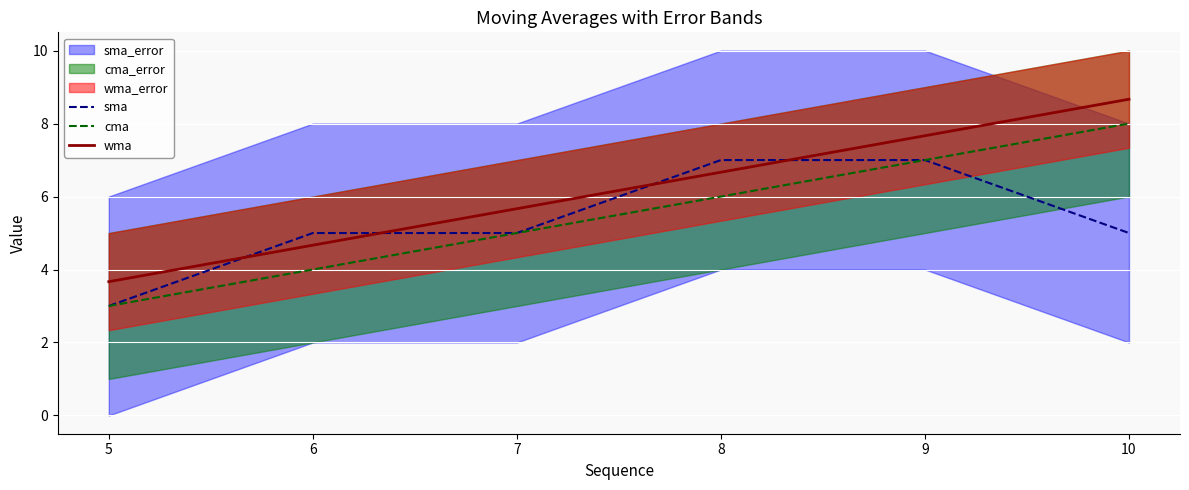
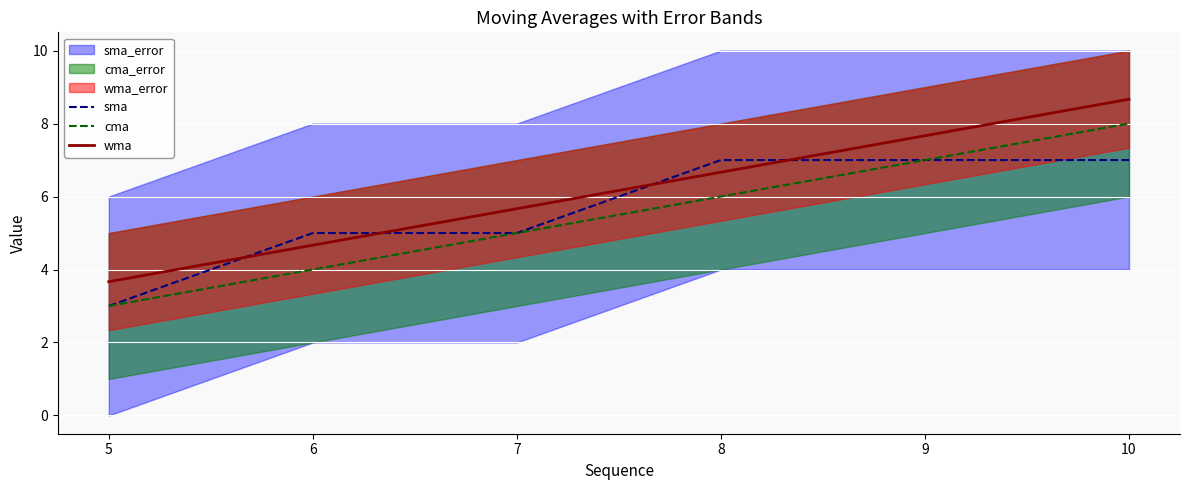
  {
    "sma": {
      "6": 5,
      "8": 7,
-     "10": 5
+     "10": 7
    },
    "wma": {
      "5": 3.7,
      "6": 4.7,
      "7": 5.7,
      "8": 6.7,
      "9": 7.7,
      "10": 8.7
    }
  }
